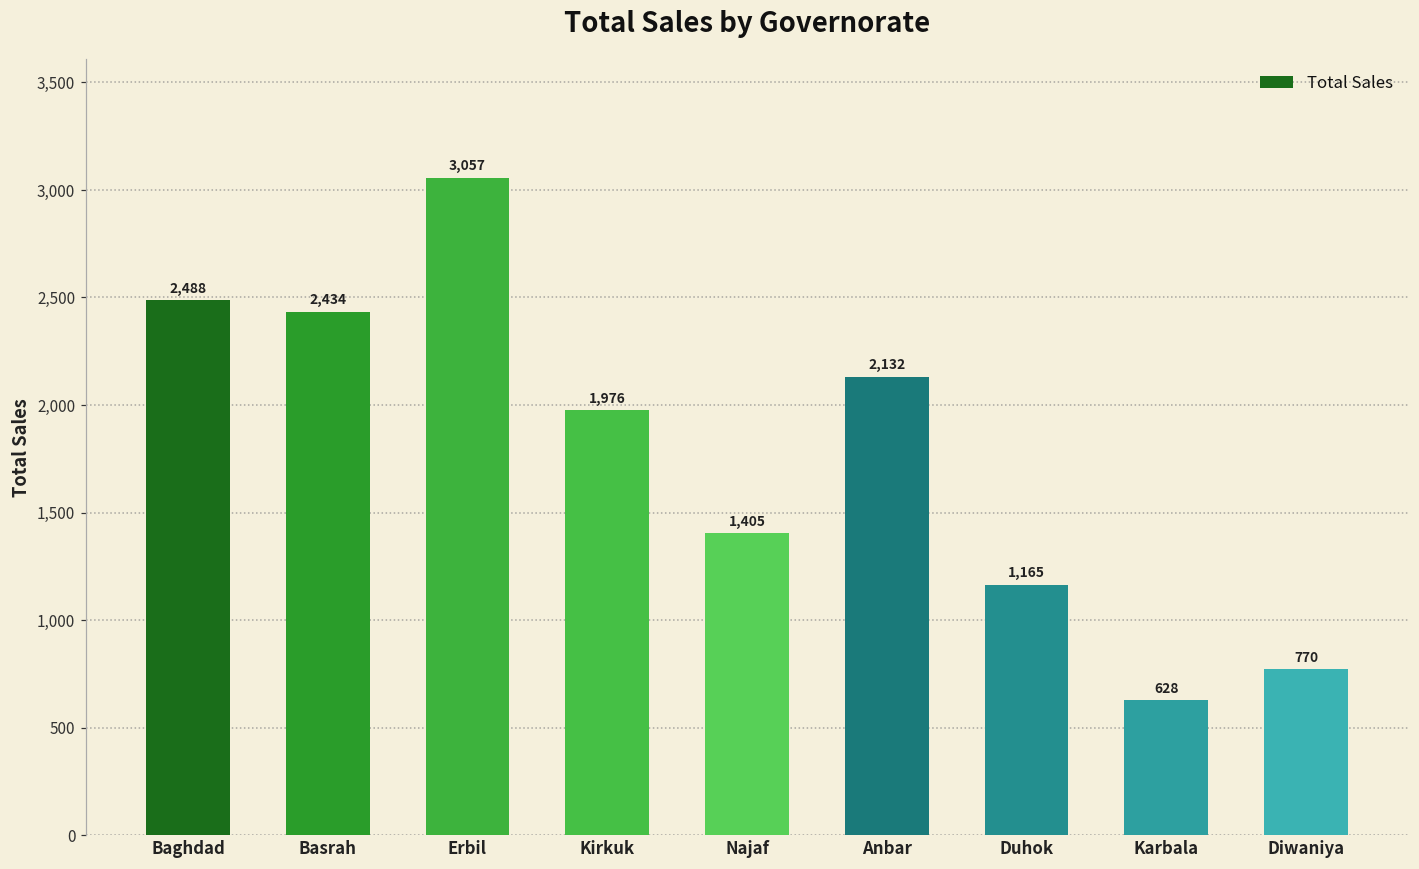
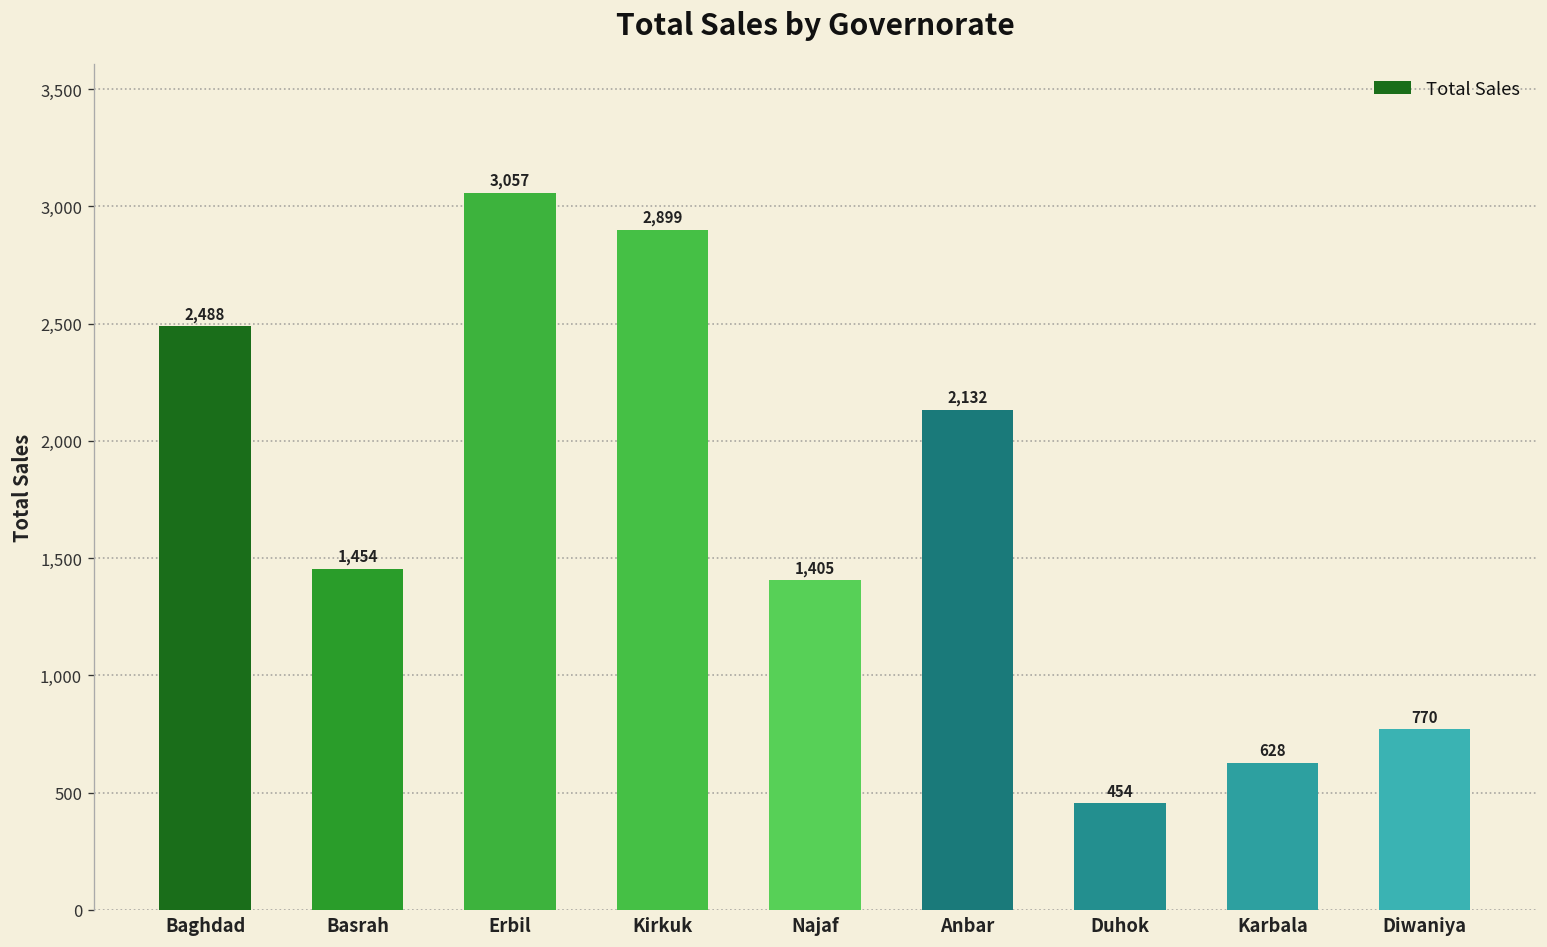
  {
    "Baghdad": "2,488",
-   "Basrah": "2,434",
+   "Basrah": "1,454",
    "Erbil": "3,057",
-   "Kirkuk": "1,976",
+   "Kirkuk": "2,899",
    "Najaf": "1,405",
    "Anbar": "2,132",
-   "Duhok": "1,165",
+   "Duhok": "454",
    "Karbala": "628",
    "Diwaniya": "770"
  }
